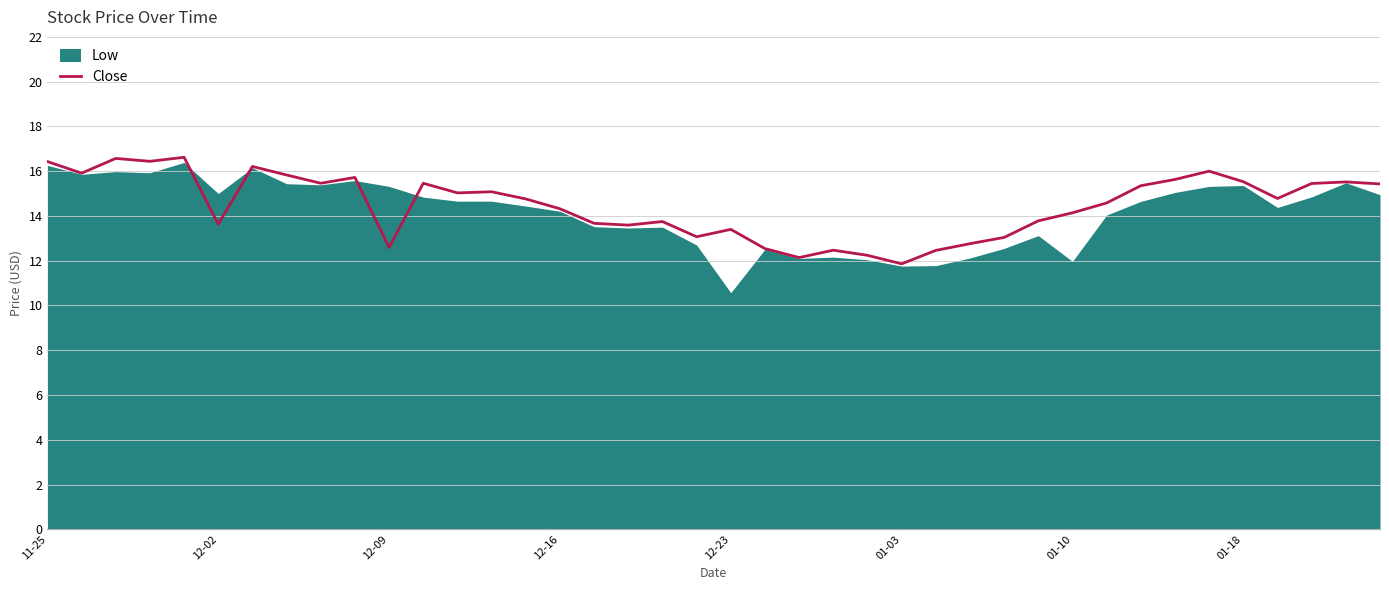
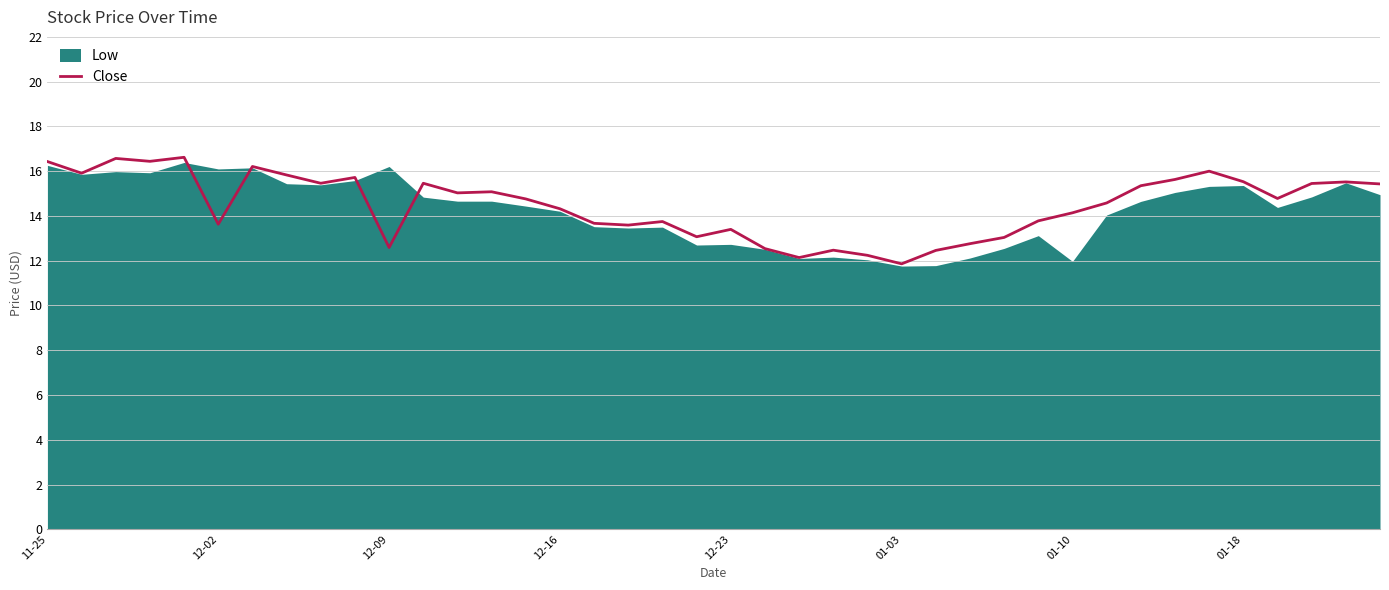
  {
    "Close": {
      "11-25": 16.4,
      "12-02": 13.6,
      "12-09": 12.6,
      "12-23": 13.4,
      "01-10": 14.1,
      "01-18": 15.5
    },
    "Low": {
      "11-25": 16.3,
-     "12-02": 15.0,
-     "12-09": 15.3,
-     "12-23": 10.6,
+     "12-02": 16.1,
+     "12-09": 16.2,
+     "12-23": 12.7,
      "01-10": 12.0,
      "01-18": 15.4
    }
  }
